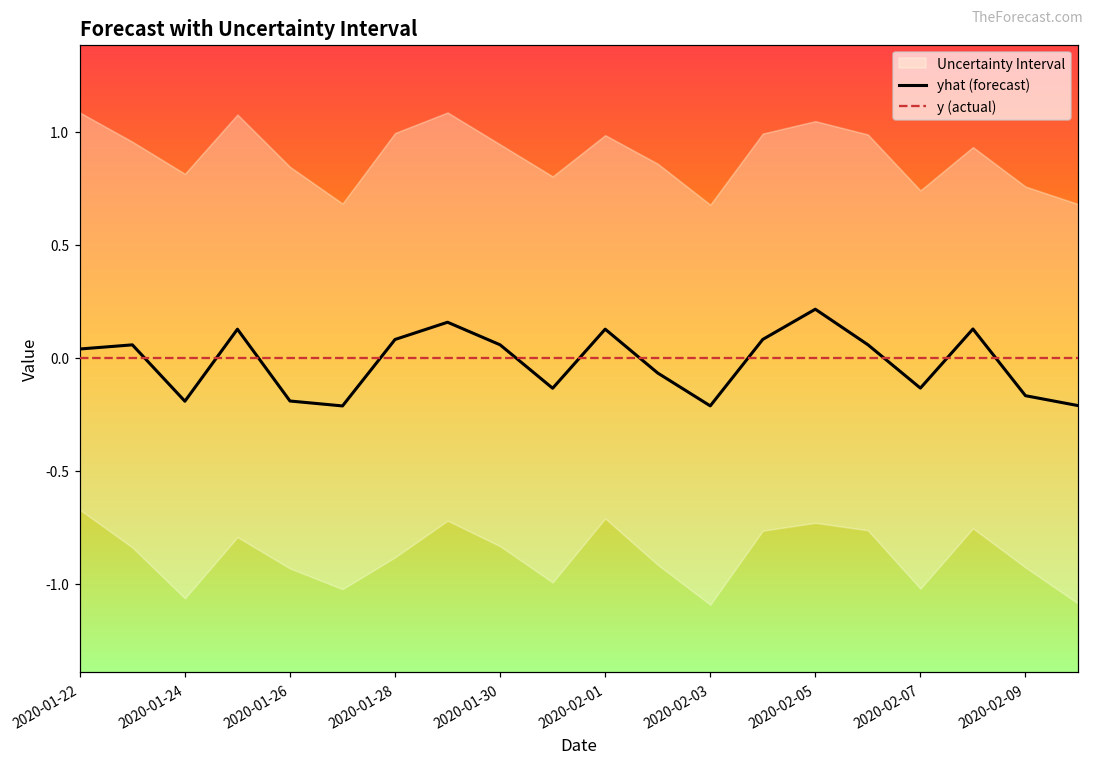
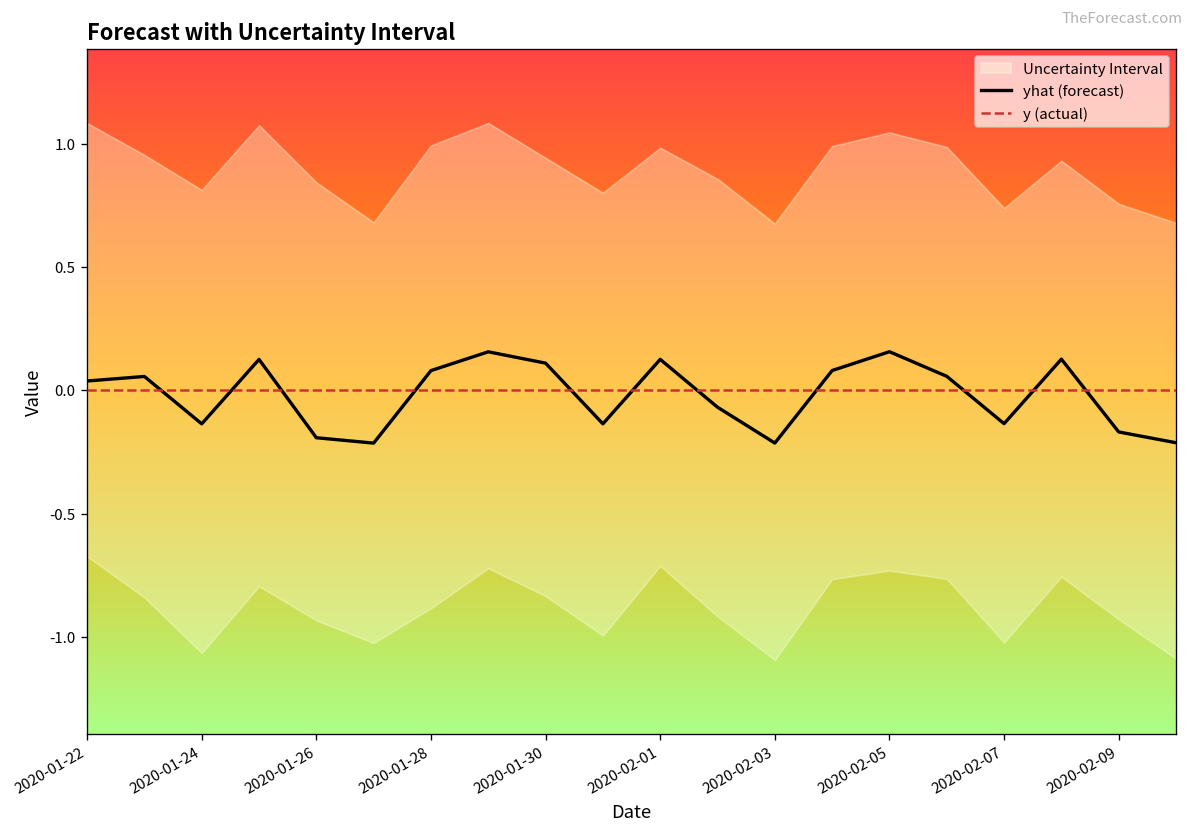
  {
    "yhat (forecast)": {
      "2020-01-22": 0.04,
-     "2020-01-24": -0.19,
+     "2020-01-24": -0.14,
      "2020-01-26": -0.19,
      "2020-01-28": 0.08,
-     "2020-01-30": 0.06,
+     "2020-01-30": 0.11,
      "2020-02-01": 0.13,
      "2020-02-03": -0.21,
-     "2020-02-05": 0.21,
+     "2020-02-05": 0.16,
      "2020-02-07": -0.13,
      "2020-02-09": -0.17
    },
    "y (actual)": {
      "2020-01-22": 0.00,
      "2020-01-24": 0.00,
      "2020-01-26": 0.00,
      "2020-01-28": 0.00,
      "2020-01-30": 0.00,
      "2020-02-01": 0.00,
      "2020-02-03": 0.00,
      "2020-02-05": 0.00,
      "2020-02-07": 0.00,
      "2020-02-09": 0.00
    }
  }
